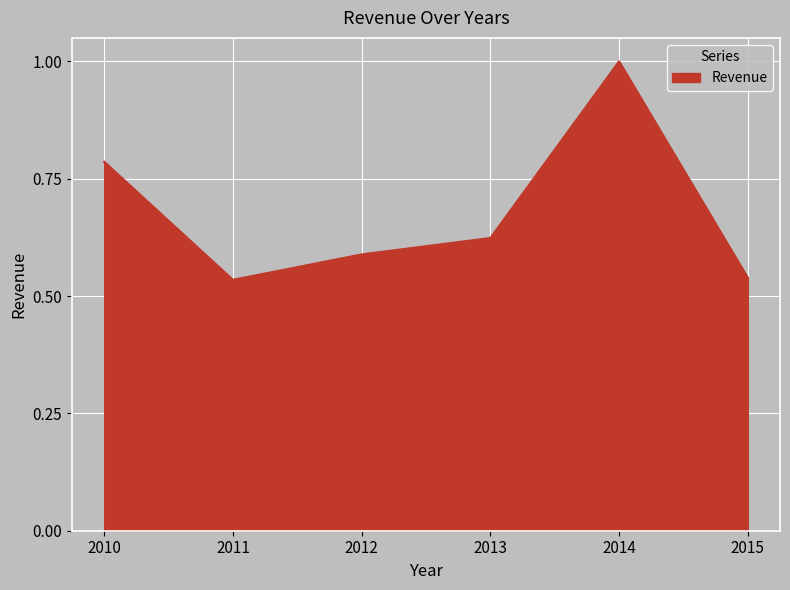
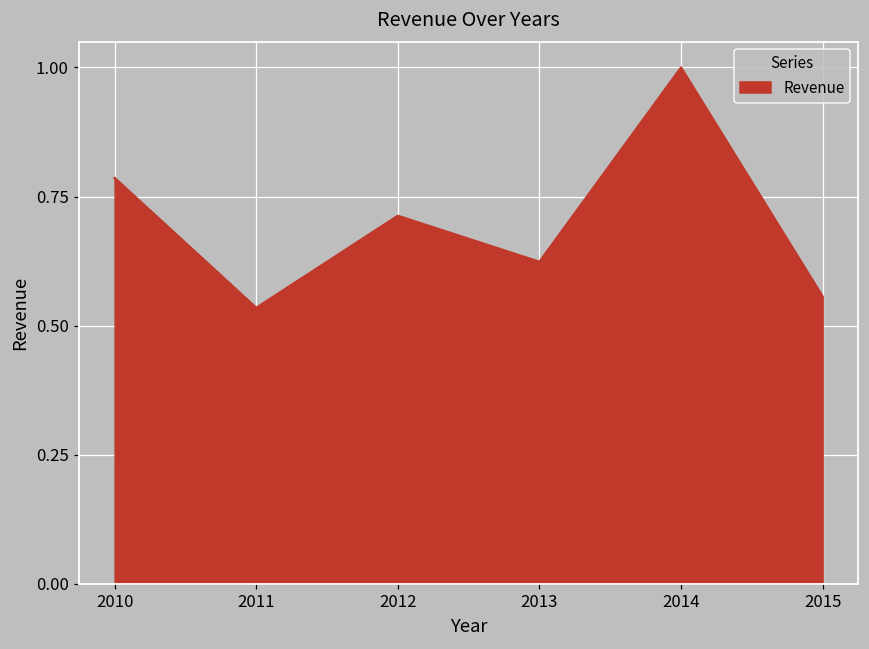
  {
    "2010": 0.79,
    "2011": 0.53,
-   "2012": 0.59,
+   "2012": 0.71,
    "2013": 0.62,
    "2014": 1.00,
-   "2015": 0.54
+   "2015": 0.56
  }
